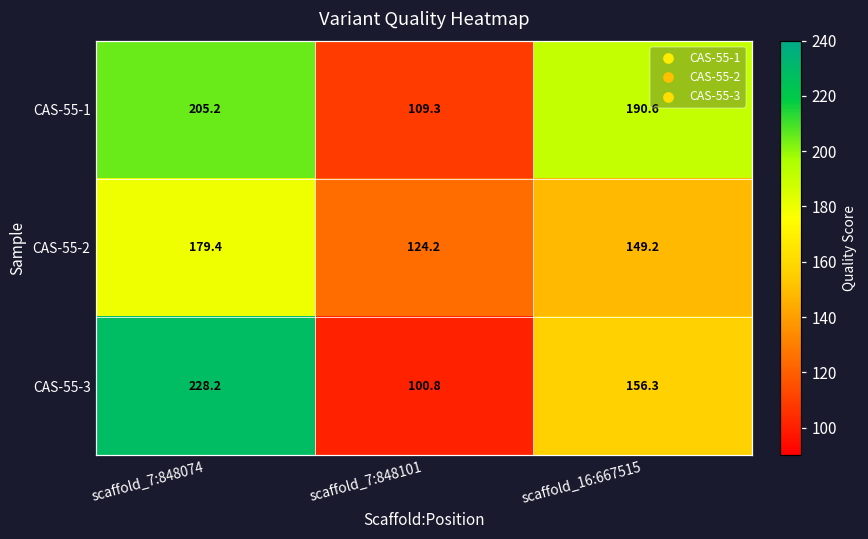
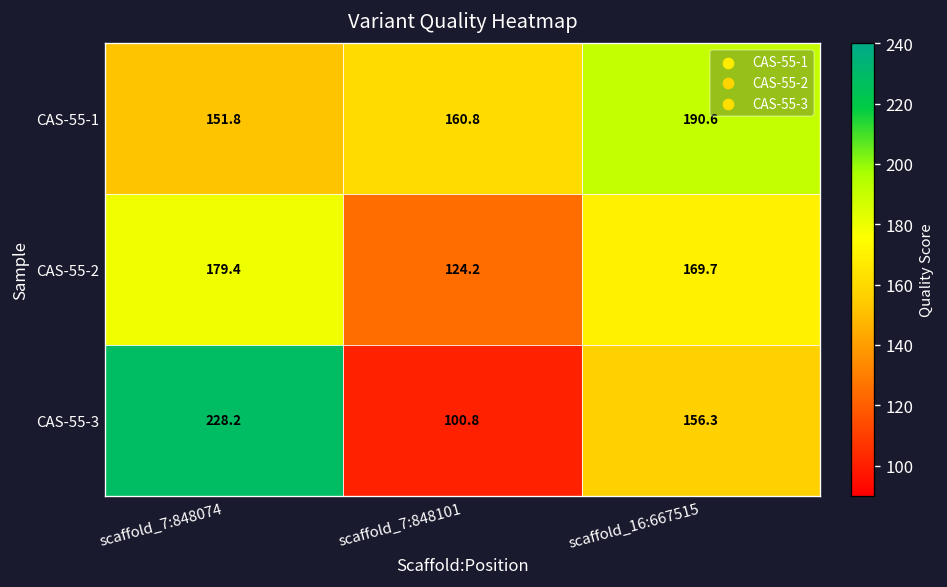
  {
    "CAS-55-1": {
-     "scaffold_7:848074": 205.2,
-     "scaffold_7:848101": 109.3,
+     "scaffold_7:848074": 151.8,
+     "scaffold_7:848101": 160.8,
      "scaffold_16:667515": 190.6
    },
    "CAS-55-2": {
      "scaffold_7:848074": 179.4,
      "scaffold_7:848101": 124.2,
-     "scaffold_16:667515": 149.2
+     "scaffold_16:667515": 169.7
    },
    "CAS-55-3": {
      "scaffold_7:848074": 228.2,
      "scaffold_7:848101": 100.8,
      "scaffold_16:667515": 156.3
    }
  }
